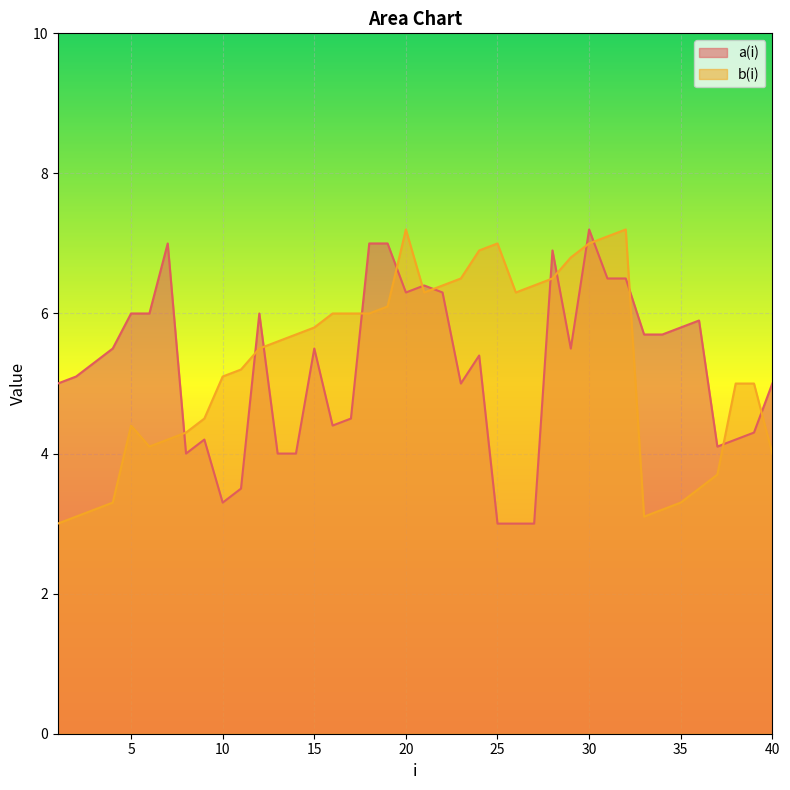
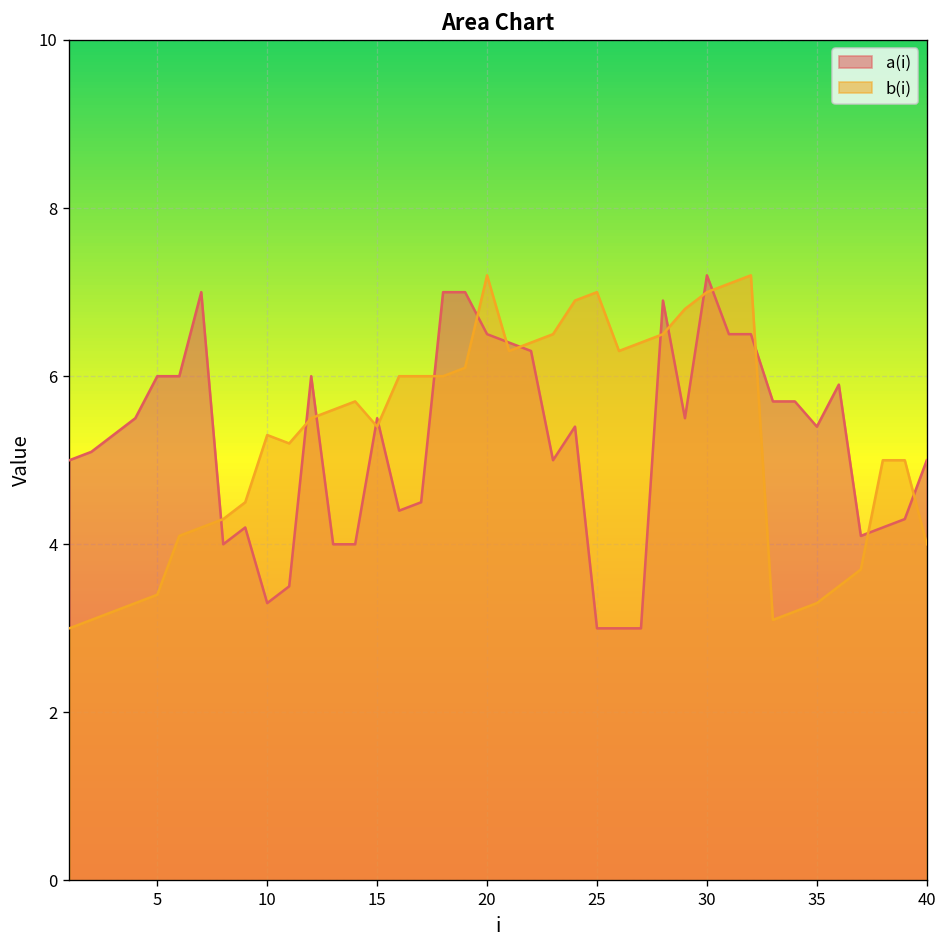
  {
    "a(i)": {
      "5": 6.0,
      "10": 3.3,
      "15": 5.5,
-     "20": 6.3,
+     "20": 6.5,
      "25": 3.0,
      "30": 7.2,
-     "35": 5.8,
+     "35": 5.4,
      "40": 5.0
    },
    "b(i)": {
-     "5": 4.4,
-     "10": 5.1,
-     "15": 5.8,
+     "5": 3.4,
+     "10": 5.3,
+     "15": 5.4,
      "20": 7.2,
      "25": 7.0,
      "30": 7.0,
      "35": 3.3,
      "40": 4.0
    }
  }
